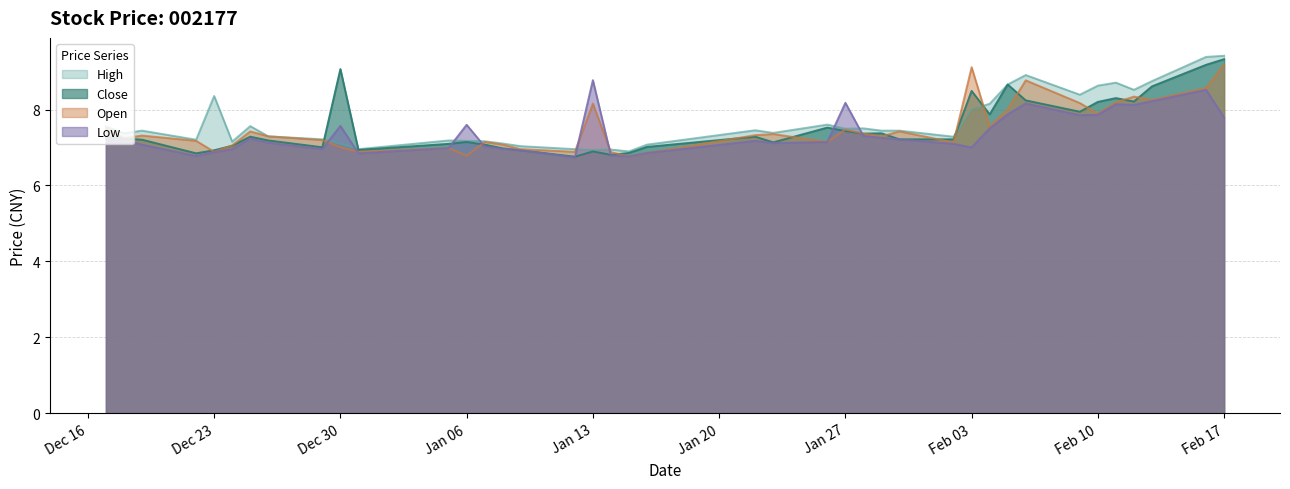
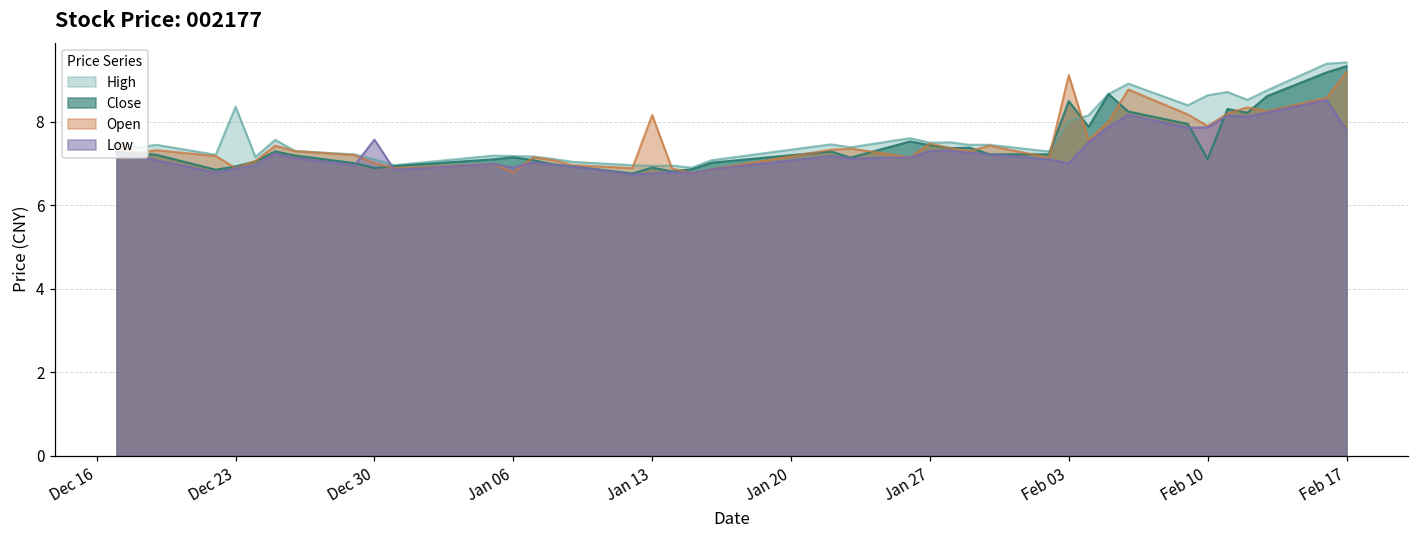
  {
    "High": {
      "Dec 23": 8.4,
      "Dec 30": 7.1,
      "Feb 03": 8.0,
      "Feb 10": 8.6,
      "Feb 17": 9.4
    },
    "Close": {
-     "Dec 30": 9.1,
+     "Dec 30": 6.9,
      "Feb 03": 8.5,
-     "Feb 10": 8.2,
+     "Feb 10": 7.1,
      "Feb 17": 9.3
    },
    "Open": {
      "Dec 30": 7.0,
      "Jan 06": 6.8,
      "Jan 13": 8.2,
      "Feb 03": 9.1,
      "Feb 17": 9.2
    },
    "Low": {
      "Dec 30": 7.6,
-     "Jan 06": 7.6,
-     "Jan 13": 8.8,
-     "Jan 27": 8.2,
+     "Jan 06": 6.9,
+     "Jan 13": 6.8,
+     "Jan 27": 7.3,
      "Feb 03": 7.0,
      "Feb 17": 7.8
    }
  }
